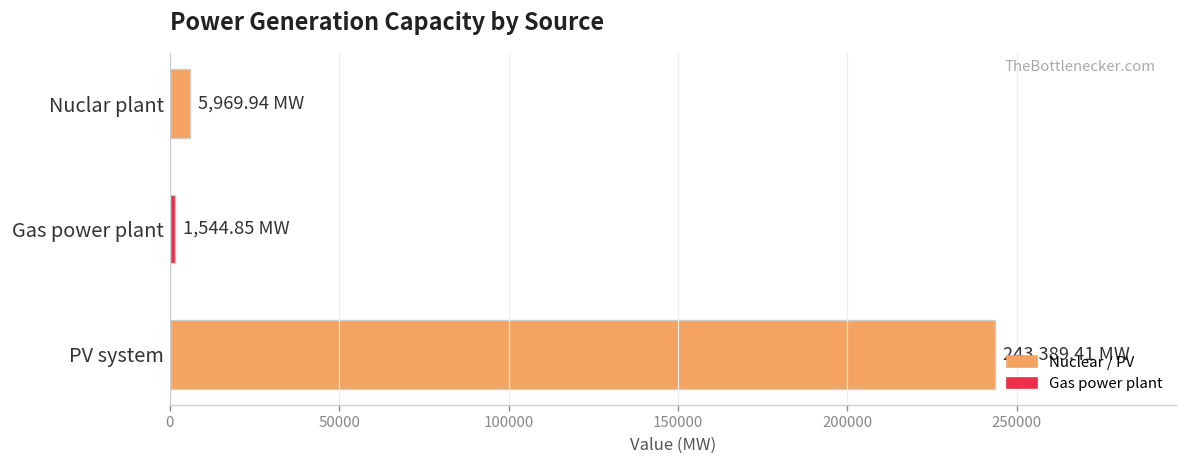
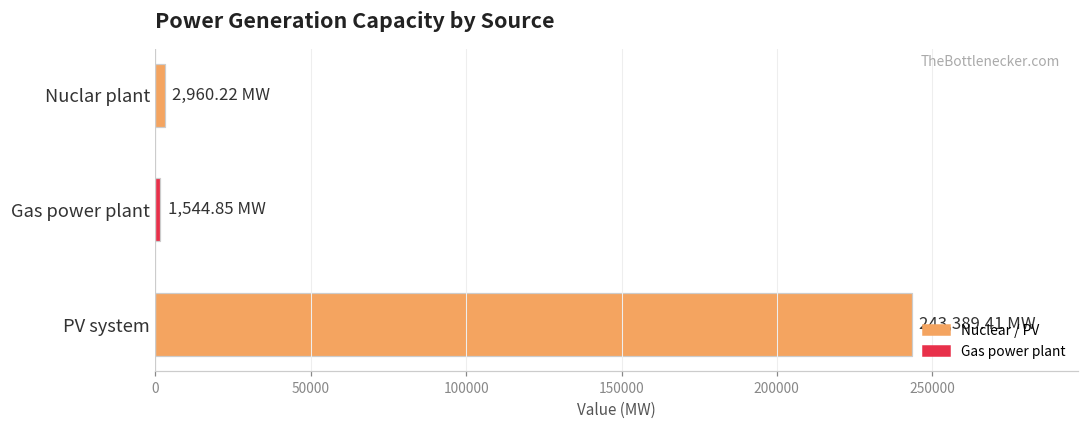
  {
-   "Nuclar plant": "5,969.94",
+   "Nuclar plant": "2,960.22",
    "Gas power plant": "1,544.85",
    "PV system": "243,389.41"
  }
